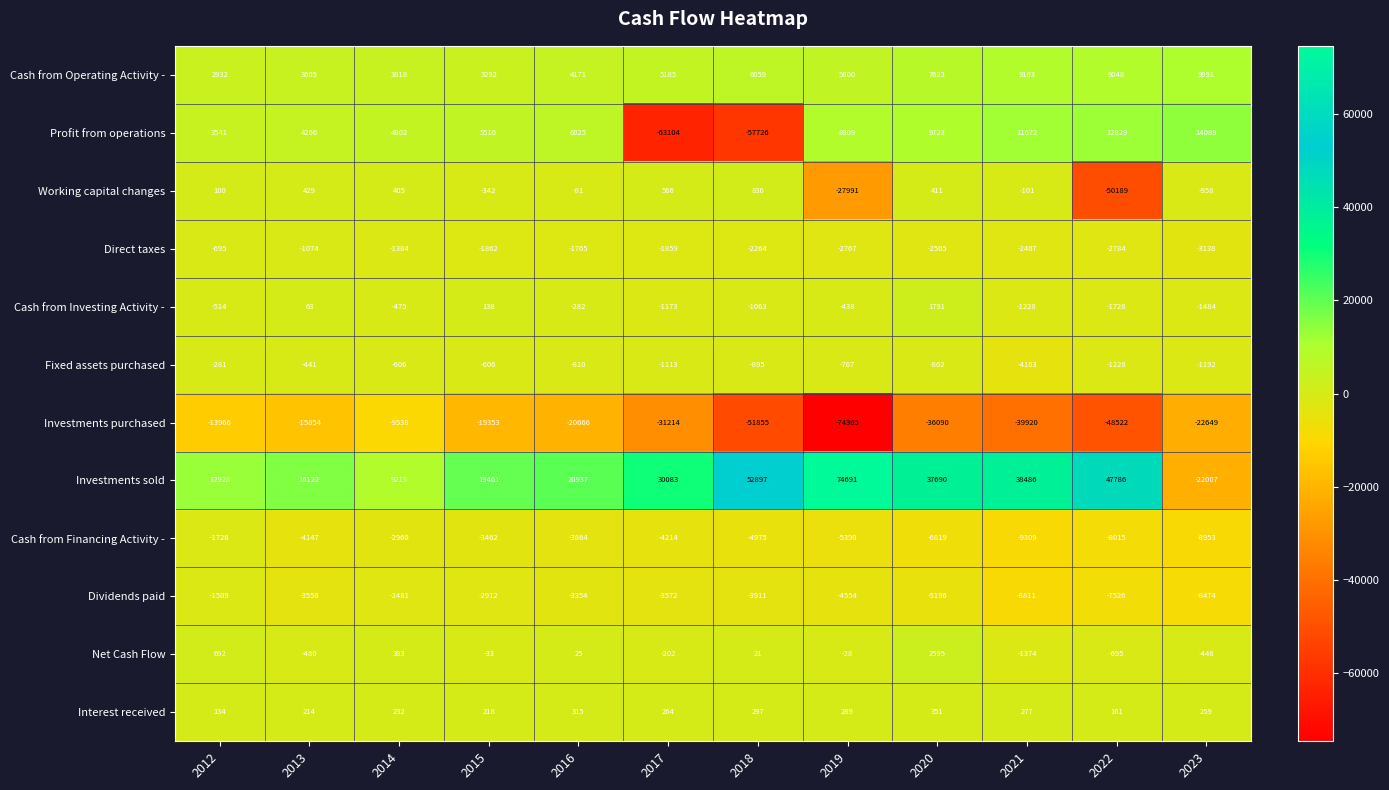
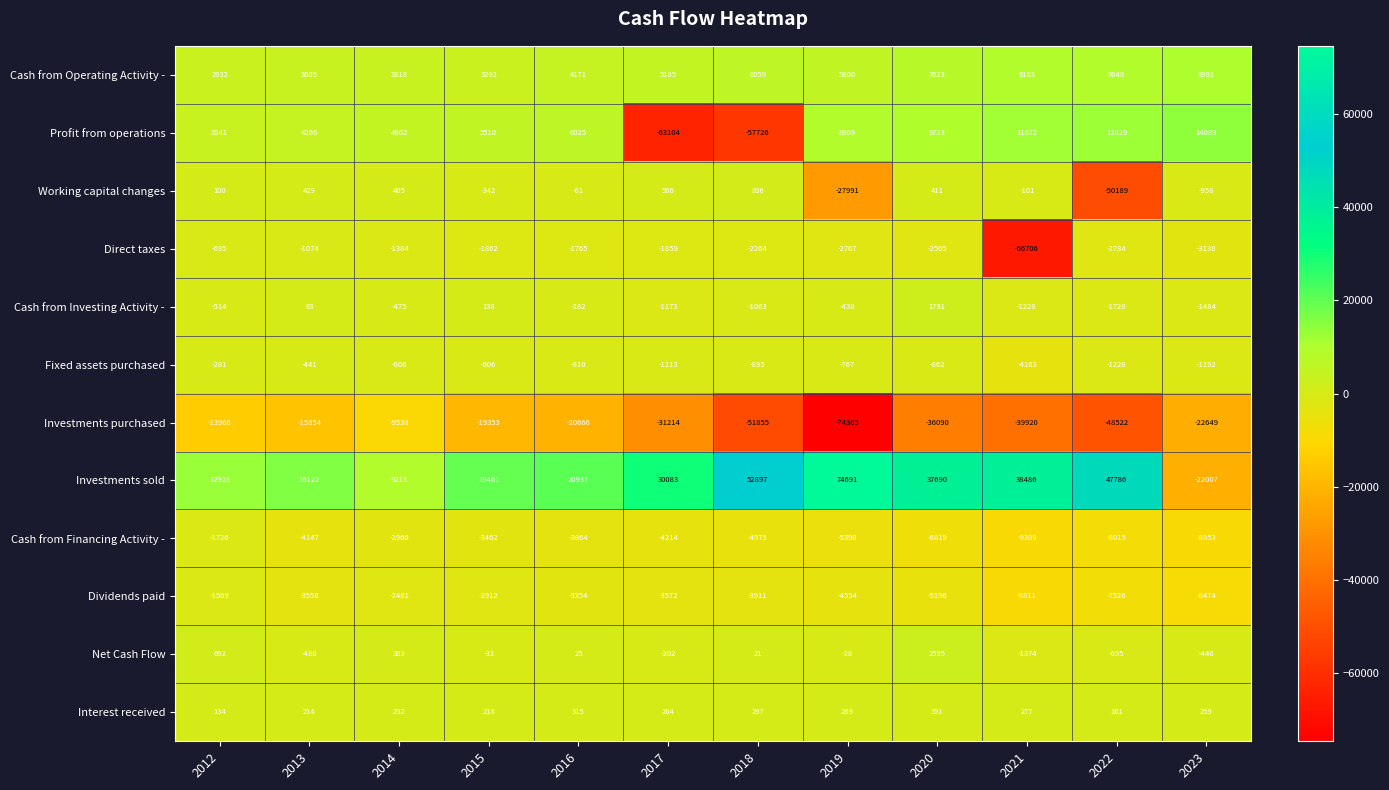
  {
    "Cash from Operating Activity -": {
      "2012": 2932,
      "2013": 3605,
      "2014": 3818,
      "2015": 3292,
      "2016": 4171,
      "2017": 5185,
      "2018": 6059,
      "2019": 5800,
      "2020": 7623,
      "2021": 9163,
      "2022": 9048,
      "2023": 9991
    },
    "Profit from operations": {
      "2012": 3541,
      "2013": 4266,
      "2014": 4802,
      "2015": 5510,
      "2016": 6025,
      "2017": -63104,
      "2018": -57726,
      "2019": 8909,
      "2020": 9723,
      "2021": 11672,
      "2022": 12829,
      "2023": 14089
    },
    "Working capital changes": {
      "2012": 100,
      "2013": 429,
      "2014": 405,
      "2015": -342,
      "2016": -81,
      "2017": 566,
      "2018": 836,
      "2019": -27991,
      "2020": 411,
      "2021": -101,
      "2022": -50189,
      "2023": -958
    },
    "Direct taxes": {
      "2012": -695,
      "2013": -1074,
      "2014": -1384,
      "2015": -1862,
      "2016": -1765,
      "2017": -1859,
      "2018": -2264,
      "2019": -2767,
      "2020": -2505,
-     "2021": -2407,
+     "2021": -66706,
      "2022": -2784,
      "2023": -3138
    },
    "Cash from Investing Activity -": {
      "2012": -514,
      "2013": 63,
      "2014": -475,
      "2015": 138,
      "2016": -282,
      "2017": -1173,
      "2018": -1063,
      "2019": -438,
      "2020": 1791,
      "2021": -1228,
      "2022": -1728,
      "2023": -1484
    },
    "Fixed assets purchased": {
      "2012": -281,
      "2013": -441,
      "2014": -606,
      "2015": -606,
      "2016": -810,
      "2017": -1113,
      "2018": -895,
      "2019": -767,
      "2020": -862,
      "2021": -4163,
      "2022": -1228,
      "2023": -1192
    },
    "Investments purchased": {
      "2012": -13966,
      "2013": -15854,
      "2014": -9538,
      "2015": -19353,
      "2016": -20666,
      "2017": -31214,
      "2018": -51855,
      "2019": -74365,
      "2020": -36090,
      "2021": -39920,
      "2022": -48522,
      "2023": -22649
    },
    "Investments sold": {
      "2012": 12928,
      "2013": 16122,
      "2014": 9213,
      "2015": 19461,
      "2016": 20937,
      "2017": 30083,
      "2018": 52897,
      "2019": 74691,
      "2020": 37690,
      "2021": 38486,
      "2022": 47786,
      "2023": -22007
    },
    "Cash from Financing Activity -": {
      "2012": -1726,
      "2013": -4147,
      "2014": -2960,
      "2015": -3462,
      "2016": -3864,
      "2017": -4214,
      "2018": -4975,
      "2019": -5390,
      "2020": -6819,
      "2021": -9309,
      "2022": -8015,
      "2023": -8953
    },
    "Dividends paid": {
      "2012": -1509,
      "2013": -3558,
      "2014": -2481,
      "2015": -2912,
      "2016": -3354,
      "2017": -3572,
      "2018": -3911,
      "2019": -4554,
      "2020": -5196,
      "2021": -8811,
      "2022": -7526,
      "2023": -8474
    },
    "Net Cash Flow": {
      "2012": 692,
      "2013": -480,
      "2014": 383,
      "2015": -33,
      "2016": 25,
      "2017": -202,
      "2018": 21,
      "2019": -28,
      "2020": 2595,
      "2021": -1374,
      "2022": -695,
      "2023": -446
    },
    "Interest received": {
      "2012": 134,
      "2013": 214,
      "2014": 232,
      "2015": 218,
      "2016": 315,
      "2017": 264,
      "2018": 297,
      "2019": 289,
      "2020": 351,
      "2021": 277,
      "2022": 161,
      "2023": 259
    }
  }
